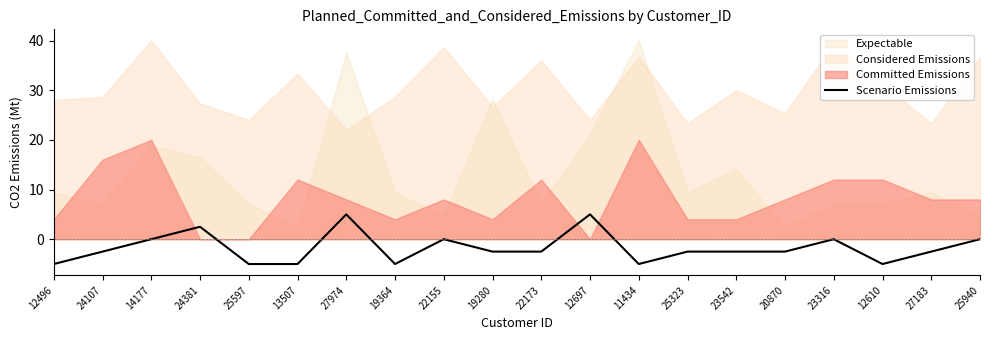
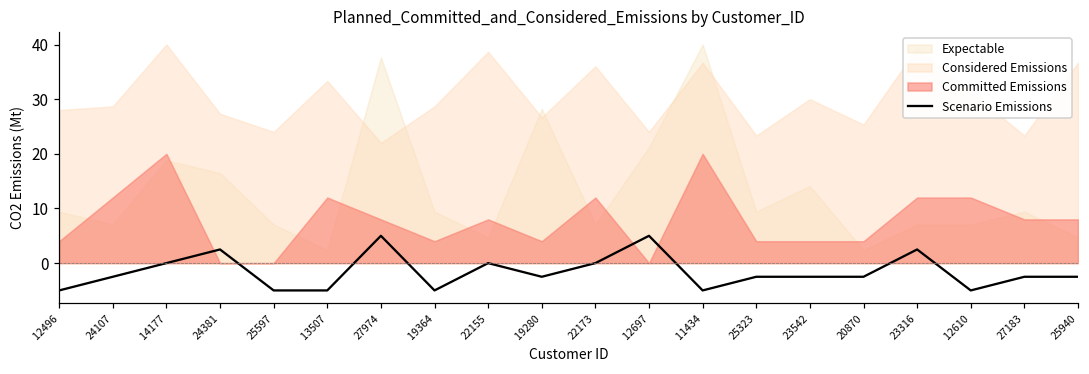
  {
    "Scenario Emissions": {
      "12496": -5,
      "24107": -3,
      "14177": 0,
      "24381": 3,
      "25597": -5,
      "13507": -5,
      "27974": 5,
      "19364": -5,
      "22155": 0,
      "19280": -3,
-     "22173": -3,
+     "22173": 0,
      "12697": 5,
      "11434": -5,
      "25323": -3,
      "23542": -3,
      "20870": -3,
-     "23316": 0,
+     "23316": 3,
      "12610": -5,
      "27183": -3,
-     "25940": 0
+     "25940": -3
    },
    "Committed Emissions": {
      "12496": 4,
-     "24107": 16,
+     "24107": 12,
      "14177": 20,
      "24381": 0,
      "25597": 0,
      "13507": 12,
      "27974": 8,
      "19364": 4,
      "22155": 8,
      "19280": 4,
      "22173": 12,
      "12697": 0,
      "11434": 20,
      "25323": 4,
      "23542": 4,
-     "20870": 8,
+     "20870": 4,
      "23316": 12,
      "12610": 12,
      "27183": 8,
      "25940": 8
    }
  }
